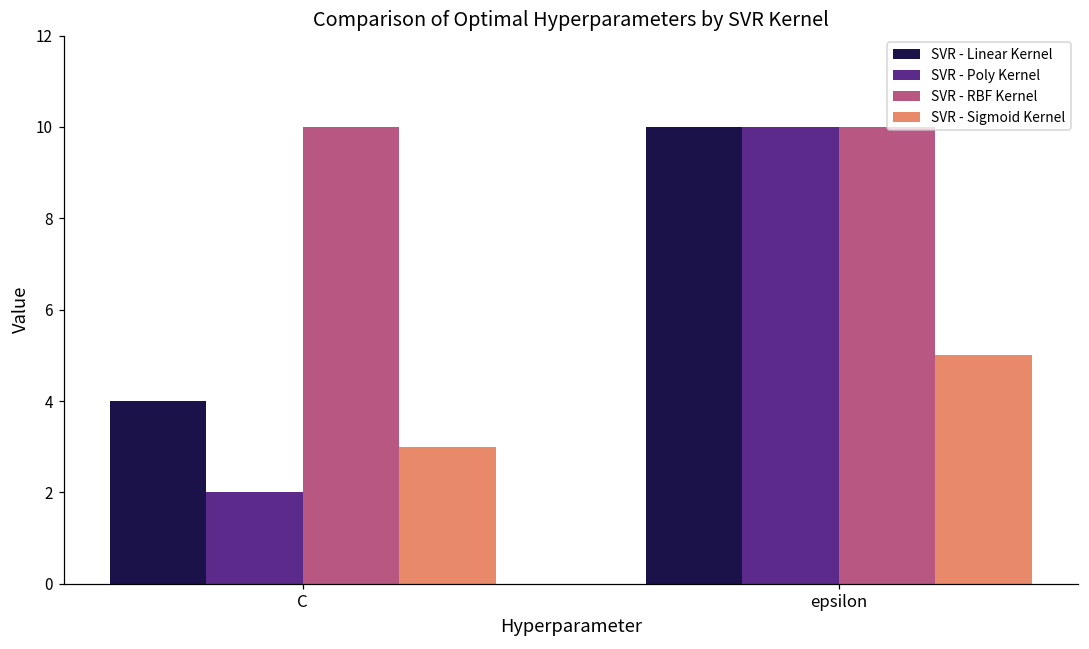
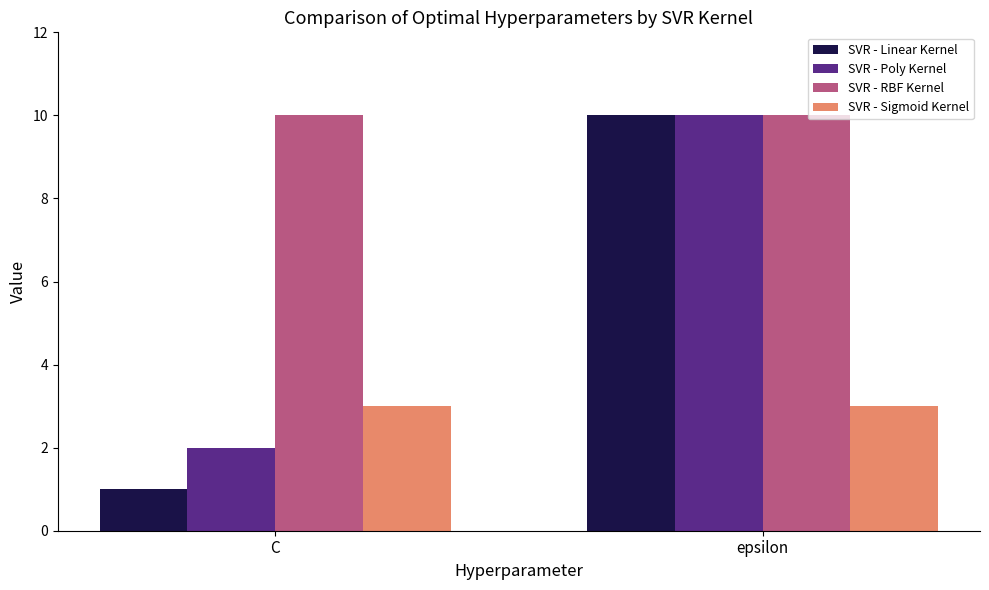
  {
    "SVR - Linear Kernel": {
-     "C": 4,
+     "C": 1,
      "epsilon": 10
    },
    "SVR - Poly Kernel": {
      "C": 2,
      "epsilon": 10
    },
    "SVR - RBF Kernel": {
      "C": 10,
      "epsilon": 10
    },
    "SVR - Sigmoid Kernel": {
      "C": 3,
-     "epsilon": 5
+     "epsilon": 3
    }
  }
